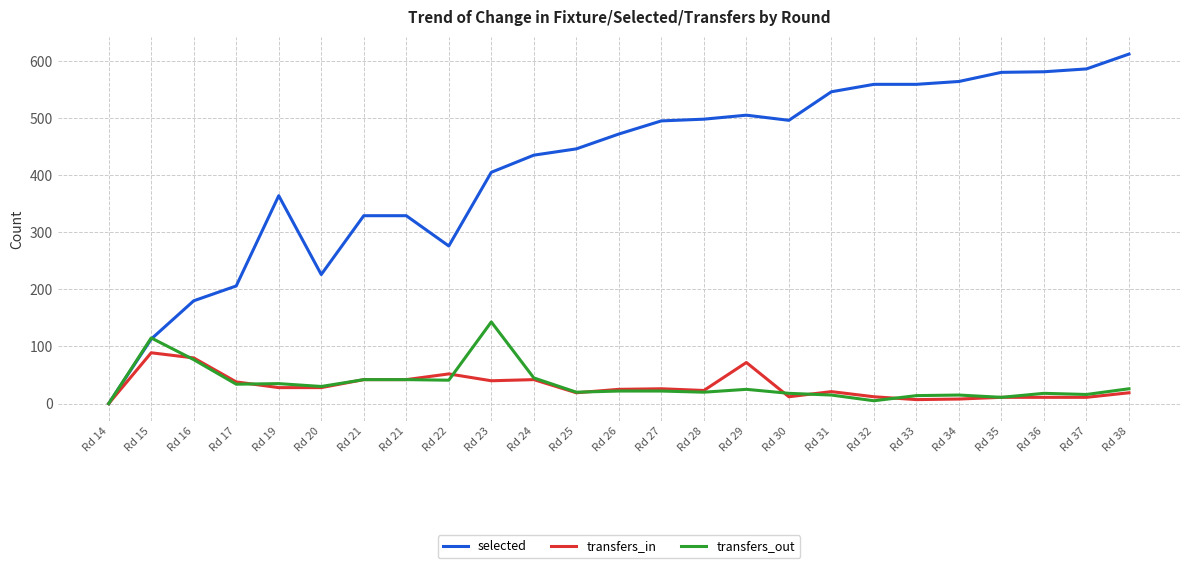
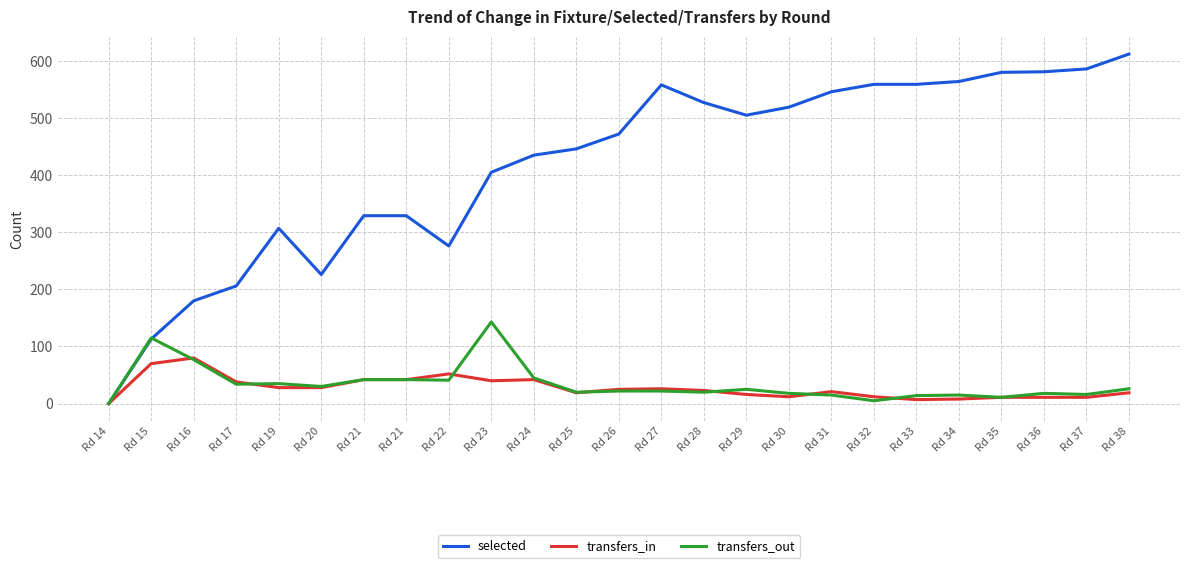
  {
    "selected": {
      "Rd 16": 180,
      "Rd 17": 210,
-     "Rd 19": 360,
+     "Rd 19": 310,
      "Rd 20": 230,
      "Rd 22": 280,
      "Rd 23": 410,
      "Rd 24": 440,
      "Rd 25": 450,
      "Rd 26": 470,
-     "Rd 27": 500,
-     "Rd 28": 500,
+     "Rd 27": 560,
+     "Rd 28": 530,
      "Rd 29": 510,
-     "Rd 30": 500,
+     "Rd 30": 520,
      "Rd 31": 550,
      "Rd 32": 560,
      "Rd 33": 560,
      "Rd 34": 560,
      "Rd 35": 580,
      "Rd 36": 580,
      "Rd 37": 590,
      "Rd 38": 610
    },
    "transfers_in": {
-     "Rd 15": 90,
+     "Rd 15": 70,
      "Rd 19": 30,
      "Rd 22": 50,
      "Rd 23": 40,
-     "Rd 29": 70,
+     "Rd 29": 20,
      "Rd 30": 10,
      "Rd 31": 20,
      "Rd 32": 10,
      "Rd 33": 10,
      "Rd 34": 10,
      "Rd 36": 10,
      "Rd 37": 10,
      "Rd 38": 20
    },
    "transfers_out": {
      "Rd 19": 40,
      "Rd 22": 40,
      "Rd 23": 140,
      "Rd 29": 30,
      "Rd 30": 20,
      "Rd 31": 20,
      "Rd 32": 10,
      "Rd 33": 10,
      "Rd 34": 20,
      "Rd 36": 20,
      "Rd 37": 20,
      "Rd 38": 30
    }
  }
